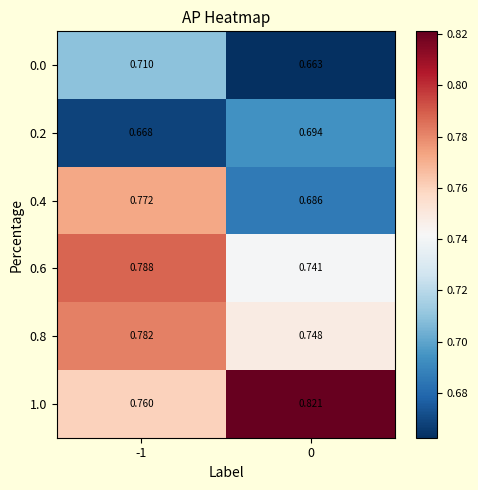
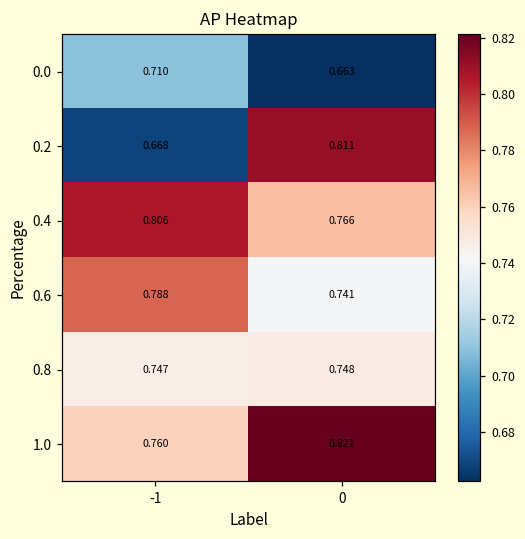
  {
    "0.0": {
      "-1": 0.710,
      "0": 0.663
    },
    "0.2": {
      "-1": 0.668,
-     "0": 0.694
+     "0": 0.811
    },
    "0.4": {
-     "-1": 0.772,
-     "0": 0.686
+     "-1": 0.806,
+     "0": 0.766
    },
    "0.6": {
      "-1": 0.788,
      "0": 0.741
    },
    "0.8": {
-     "-1": 0.782,
+     "-1": 0.747,
      "0": 0.748
    },
    "1.0": {
      "-1": 0.760,
      "0": 0.821
    }
  }
